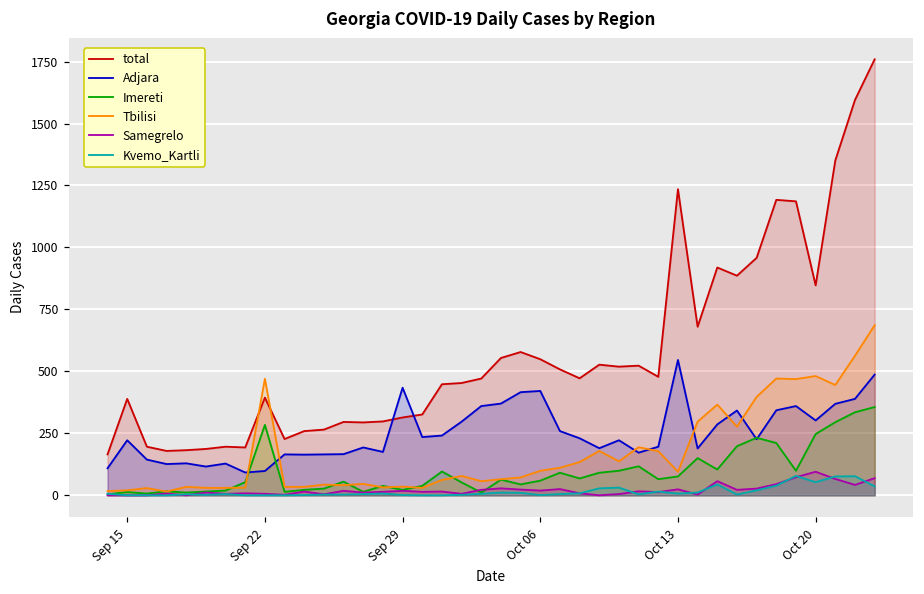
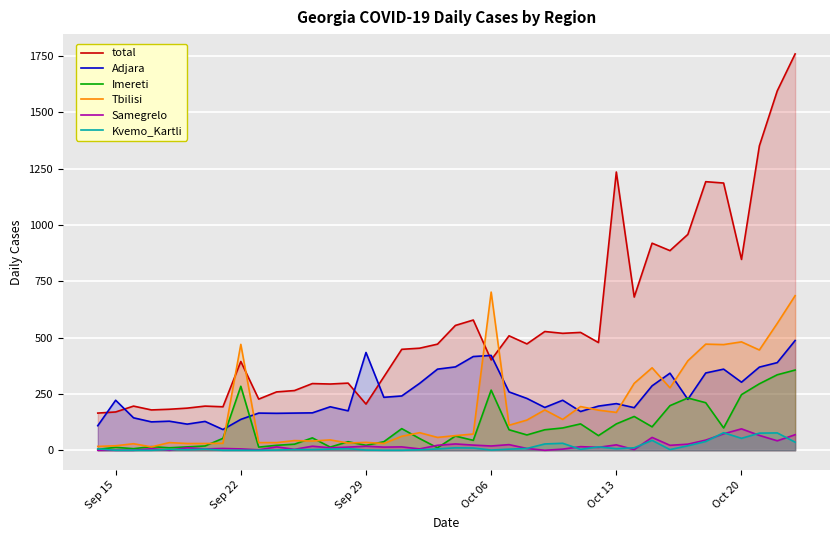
  {
    "total": {
-     "Sep 15": 390,
+     "Sep 15": 170,
      "Sep 22": 390,
-     "Sep 29": 310,
-     "Oct 06": 550,
+     "Sep 29": 210,
+     "Oct 06": 400,
      "Oct 13": 1240,
      "Oct 20": 850
    },
    "Adjara": {
      "Sep 15": 220,
-     "Sep 22": 100,
+     "Sep 22": 140,
      "Sep 29": 430,
      "Oct 06": 420,
-     "Oct 13": 550,
+     "Oct 13": 210,
      "Oct 20": 300
    },
    "Imereti": {
      "Sep 22": 280,
-     "Oct 06": 60,
-     "Oct 13": 80,
+     "Oct 06": 270,
+     "Oct 13": 120,
      "Oct 20": 250
    },
    "Tbilisi": {
      "Sep 22": 470,
      "Sep 29": 40,
-     "Oct 06": 100,
-     "Oct 13": 100,
+     "Oct 06": 700,
+     "Oct 13": 170,
      "Oct 20": 480
    },
    "Samegrelo": {
      "Oct 06": 20,
      "Oct 13": 20,
      "Oct 20": 100
    },
    "Kvemo_Kartli": {
      "Sep 29": 0,
      "Oct 06": 0,
      "Oct 13": 10,
      "Oct 20": 50
    }
  }
